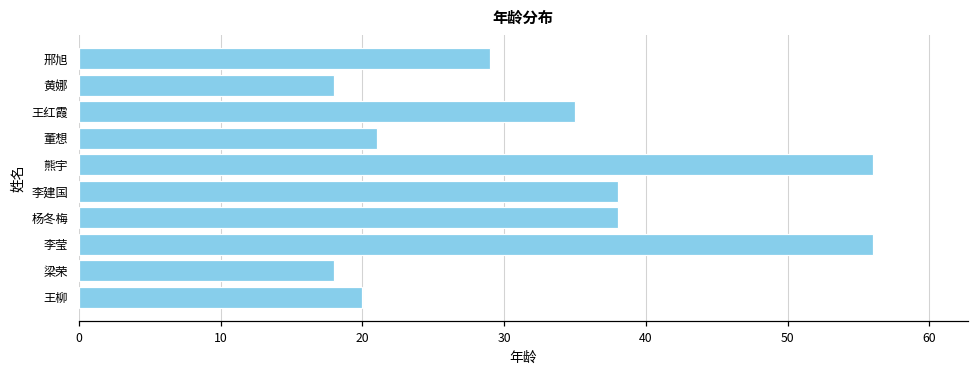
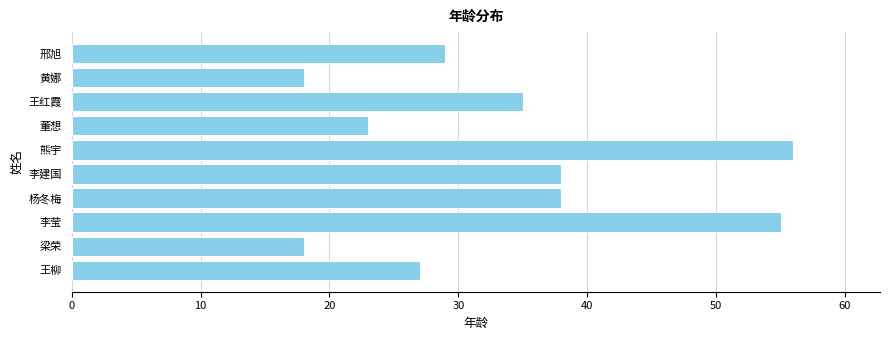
  {
    "邢旭": 29,
    "黄娜": 18,
    "王红霞": 35,
-   "董想": 21,
+   "董想": 23,
    "熊宇": 56,
    "李建国": 38,
    "杨冬梅": 38,
-   "李莹": 56,
+   "李莹": 55,
    "梁荣": 18,
-   "王柳": 20
+   "王柳": 27
  }
